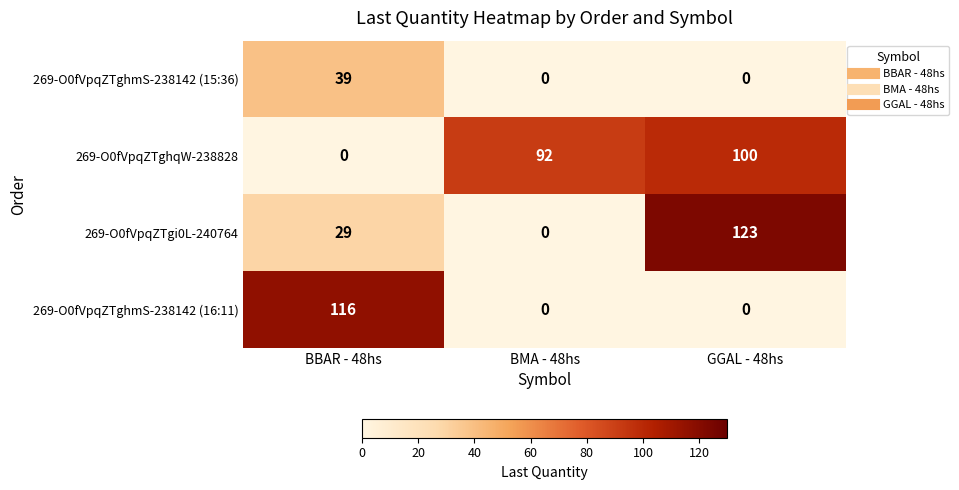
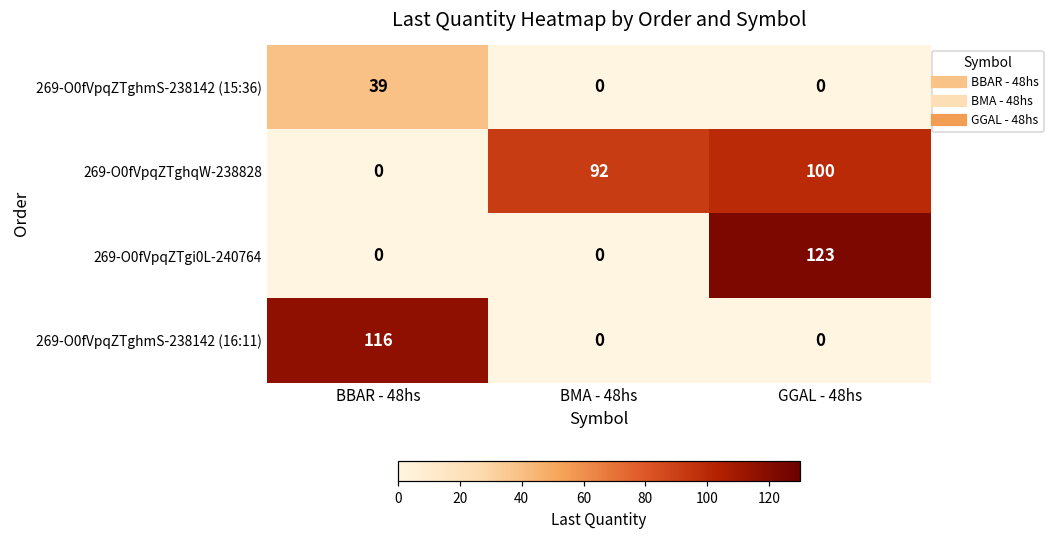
  {
    "269-O0fVpqZTghmS-238142 (15:36)": {
      "BBAR - 48hs": 39,
      "BMA - 48hs": 0,
      "GGAL - 48hs": 0
    },
    "269-O0fVpqZTghqW-238828": {
      "BBAR - 48hs": 0,
      "BMA - 48hs": 92,
      "GGAL - 48hs": 100
    },
    "269-O0fVpqZTgi0L-240764": {
-     "BBAR - 48hs": 29,
+     "BBAR - 48hs": 0,
      "BMA - 48hs": 0,
      "GGAL - 48hs": 123
    },
    "269-O0fVpqZTghmS-238142 (16:11)": {
      "BBAR - 48hs": 116,
      "BMA - 48hs": 0,
      "GGAL - 48hs": 0
    }
  }
